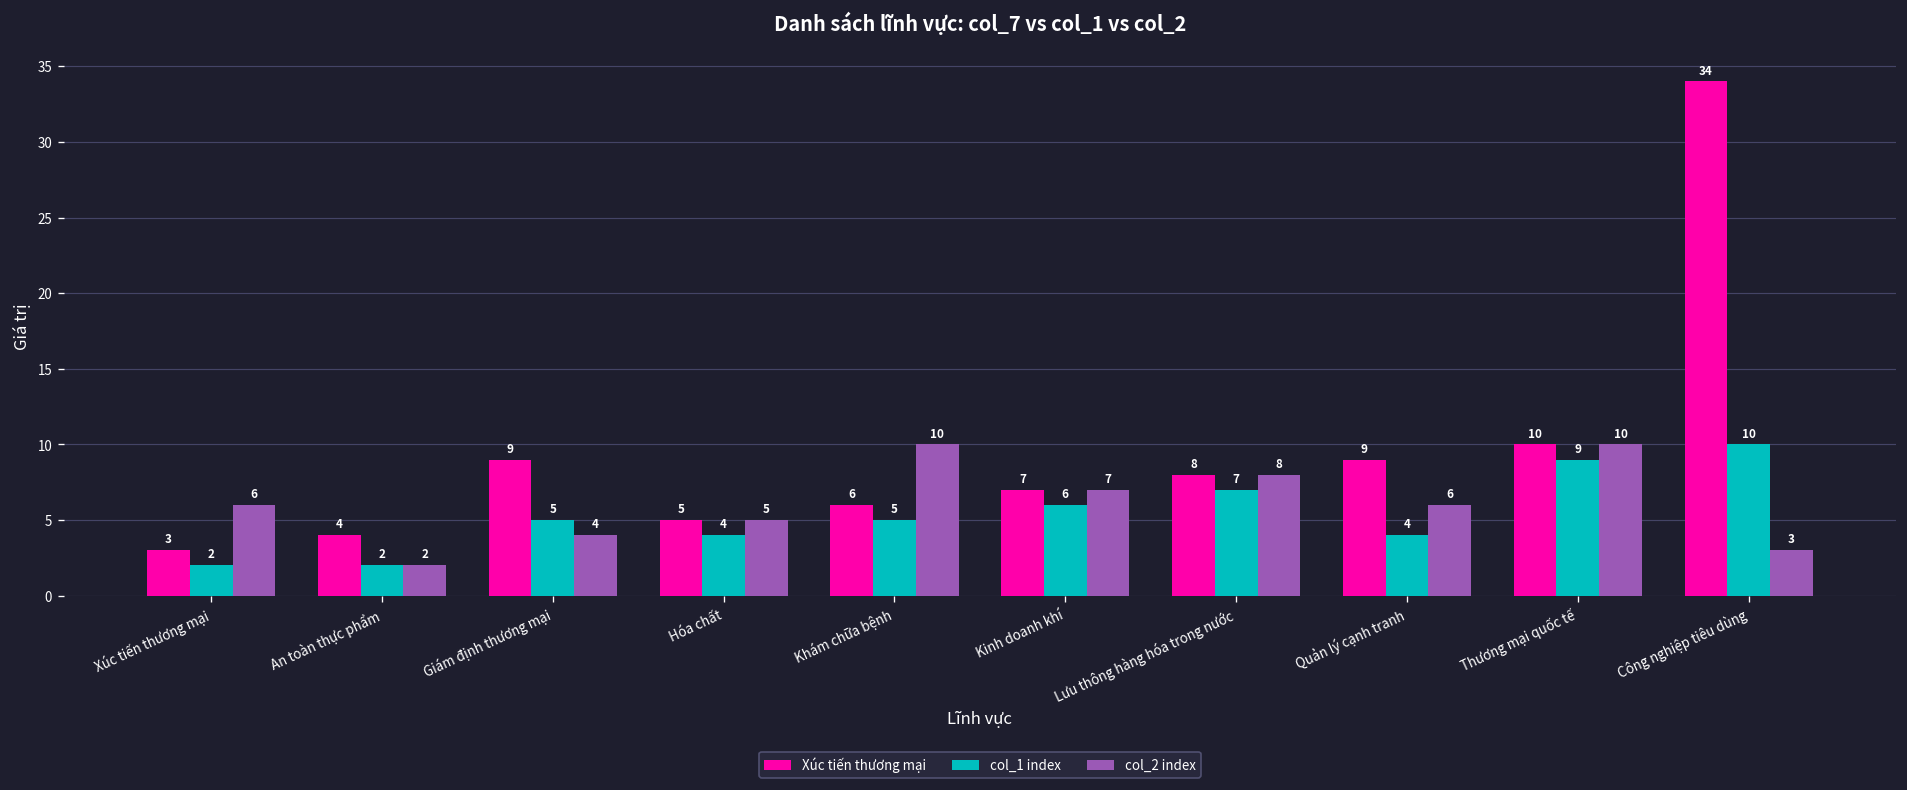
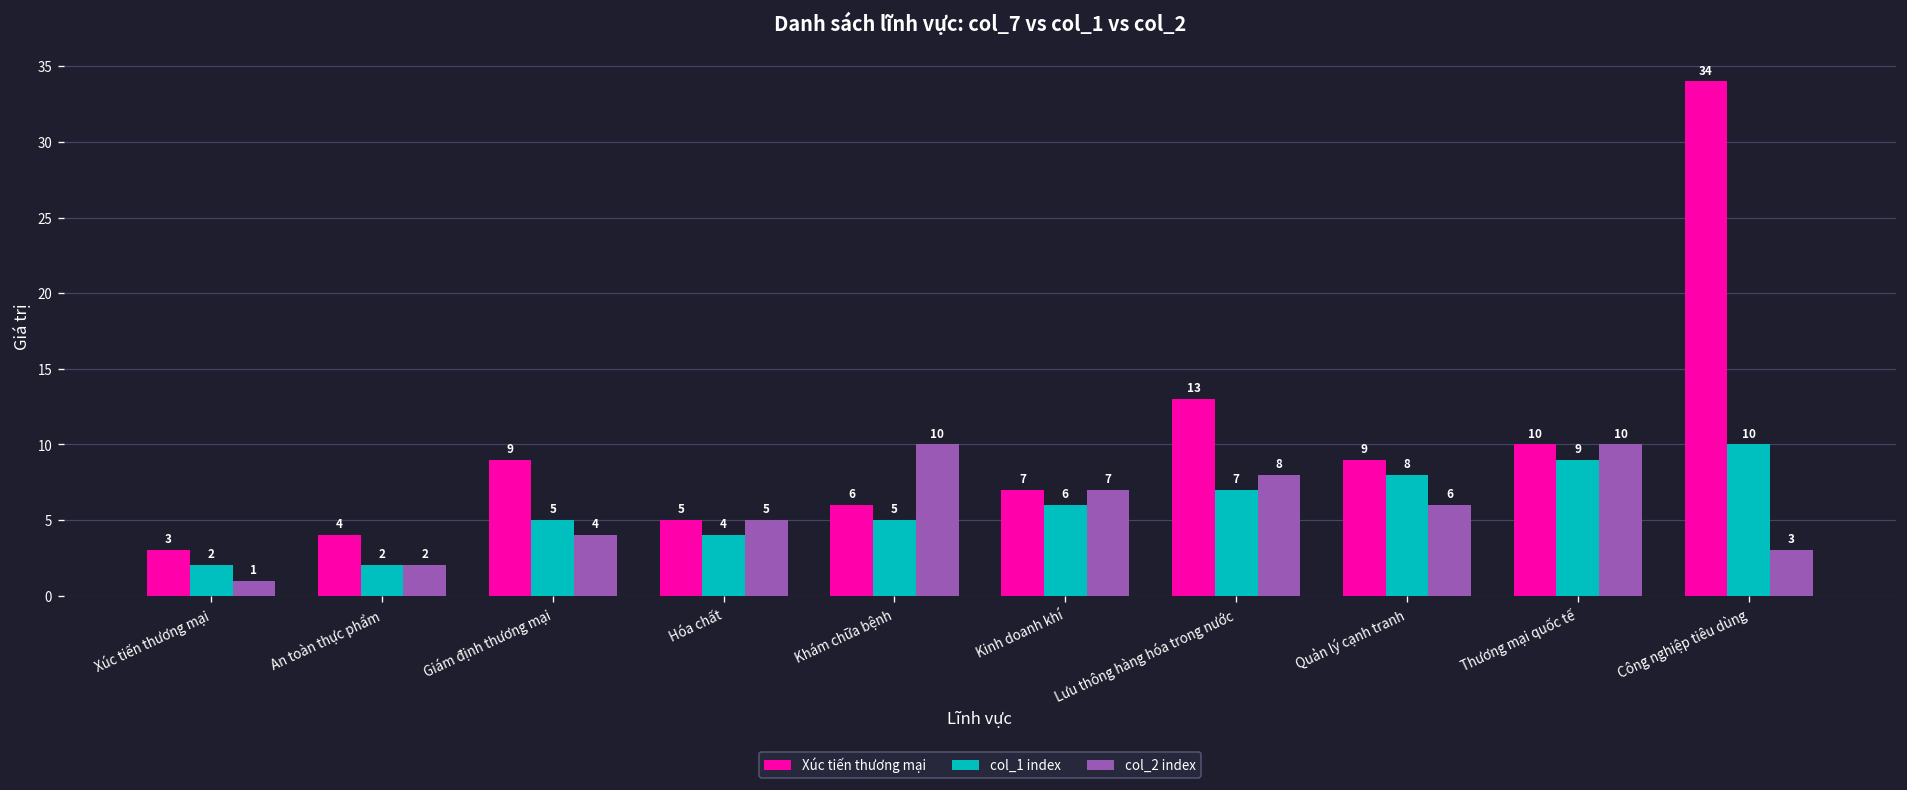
  {
    "Xúc tiến thương mại": {
      "Xúc tiến thương mại": 3,
      "An toàn thực phẩm": 4,
      "Giám định thương mại": 9,
      "Hóa chất": 5,
      "Khám chữa bệnh": 6,
      "Kinh doanh khí": 7,
-     "Lưu thông hàng hóa trong nước": 8,
+     "Lưu thông hàng hóa trong nước": 13,
      "Quản lý cạnh tranh": 9,
      "Thương mại quốc tế": 10,
      "Công nghiệp tiêu dùng": 34
    },
    "col_1 index": {
      "Xúc tiến thương mại": 2,
      "An toàn thực phẩm": 2,
      "Giám định thương mại": 5,
      "Hóa chất": 4,
      "Khám chữa bệnh": 5,
      "Kinh doanh khí": 6,
      "Lưu thông hàng hóa trong nước": 7,
-     "Quản lý cạnh tranh": 4,
+     "Quản lý cạnh tranh": 8,
      "Thương mại quốc tế": 9,
      "Công nghiệp tiêu dùng": 10
    },
    "col_2 index": {
-     "Xúc tiến thương mại": 6,
+     "Xúc tiến thương mại": 1,
      "An toàn thực phẩm": 2,
      "Giám định thương mại": 4,
      "Hóa chất": 5,
      "Khám chữa bệnh": 10,
      "Kinh doanh khí": 7,
      "Lưu thông hàng hóa trong nước": 8,
      "Quản lý cạnh tranh": 6,
      "Thương mại quốc tế": 10,
      "Công nghiệp tiêu dùng": 3
    }
  }
